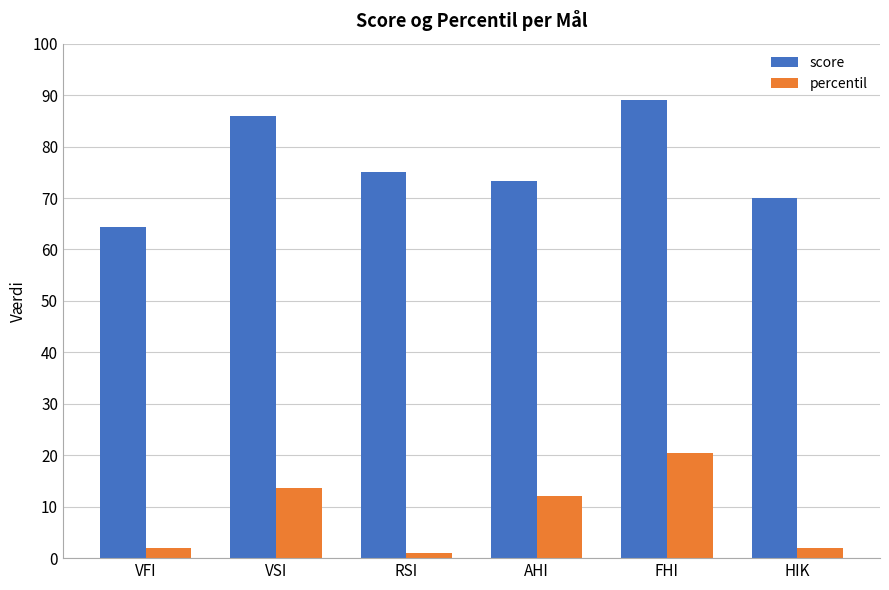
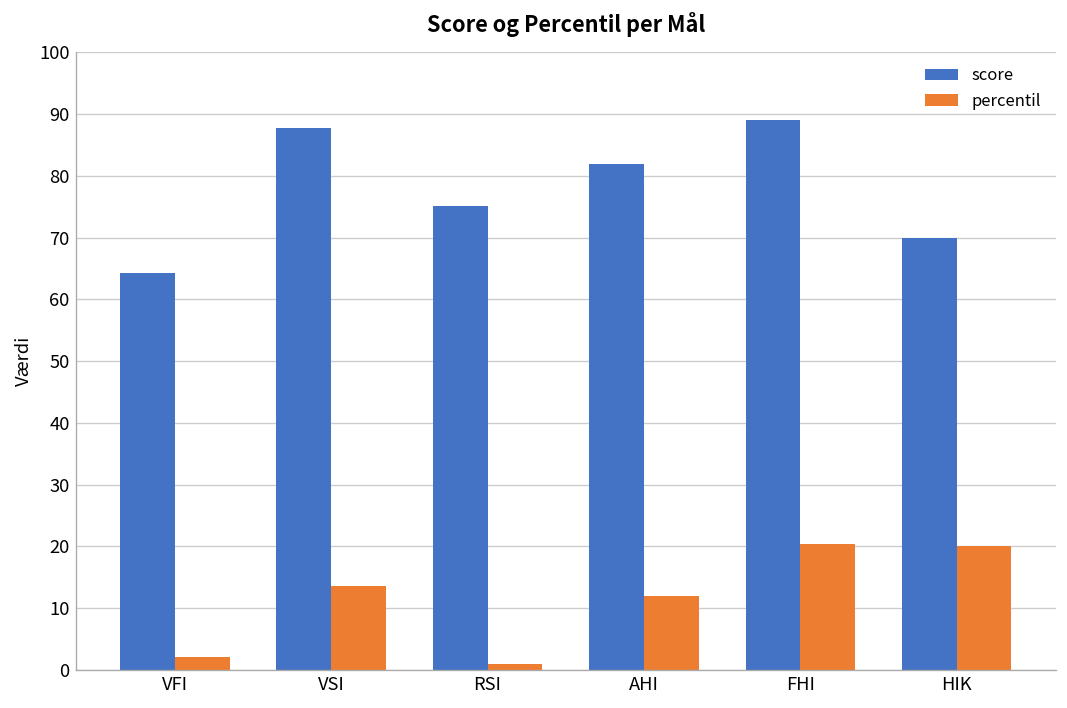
  {
    "score": {
      "VFI": 64,
-     "VSI": 86,
+     "VSI": 88,
      "RSI": 75,
-     "AHI": 73,
+     "AHI": 82,
      "FHI": 89,
      "HIK": 70
    },
    "percentil": {
      "VFI": 2,
      "VSI": 14,
      "RSI": 1,
      "AHI": 12,
      "FHI": 20,
-     "HIK": 2
+     "HIK": 20
    }
  }
